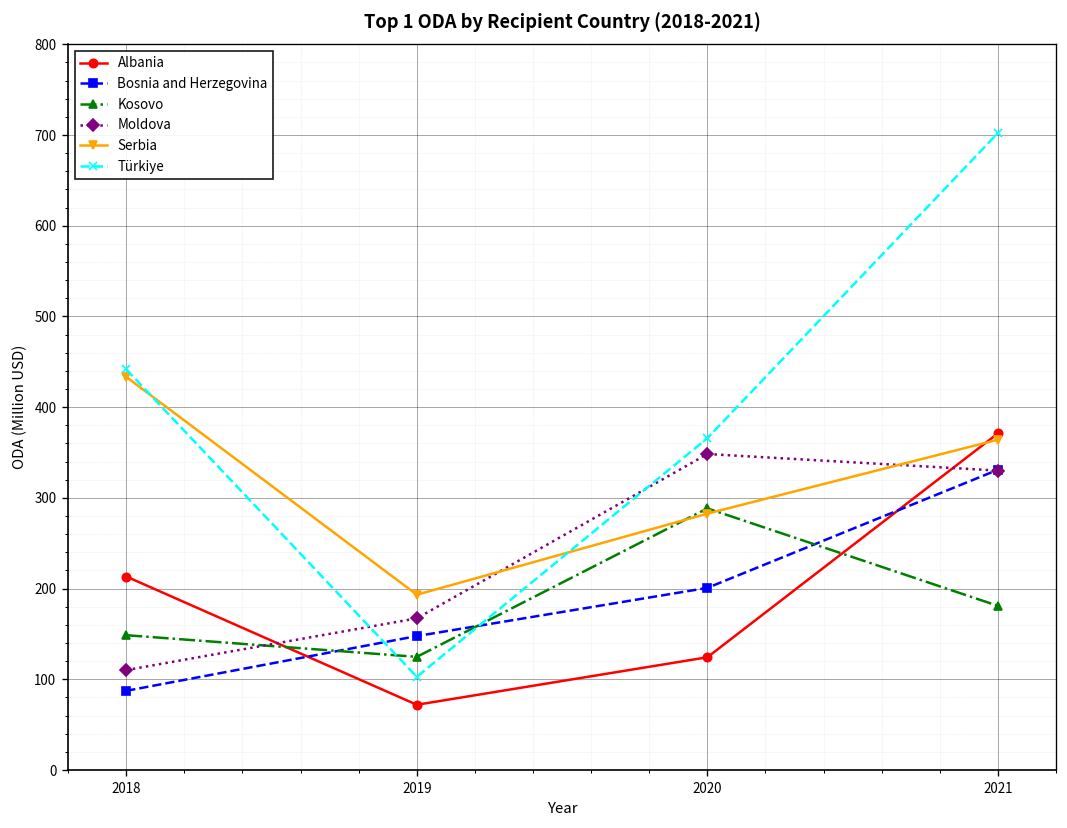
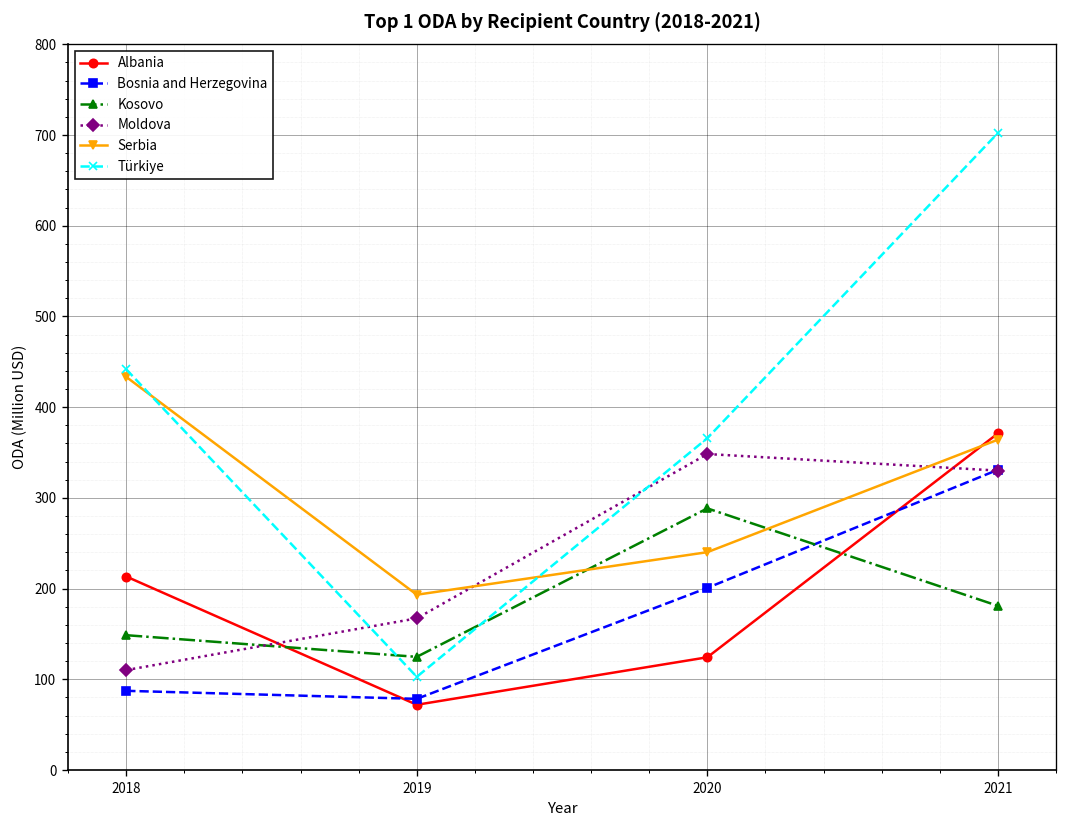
  {
    "Albania": {
      "2018": 210,
      "2019": 70,
      "2020": 120,
      "2021": 370
    },
    "Bosnia and Herzegovina": {
      "2018": 90,
-     "2019": 150,
+     "2019": 80,
      "2020": 200
    },
    "Kosovo": {
      "2018": 150,
      "2019": 120,
      "2020": 290,
      "2021": 180
    },
    "Moldova": {
      "2018": 110,
      "2019": 170,
      "2020": 350
    },
    "Serbia": {
      "2018": 430,
      "2019": 190,
-     "2020": 280,
+     "2020": 240,
      "2021": 360
    },
    "Türkiye": {
      "2018": 440,
      "2019": 100,
      "2020": 370,
      "2021": 700
    }
  }
